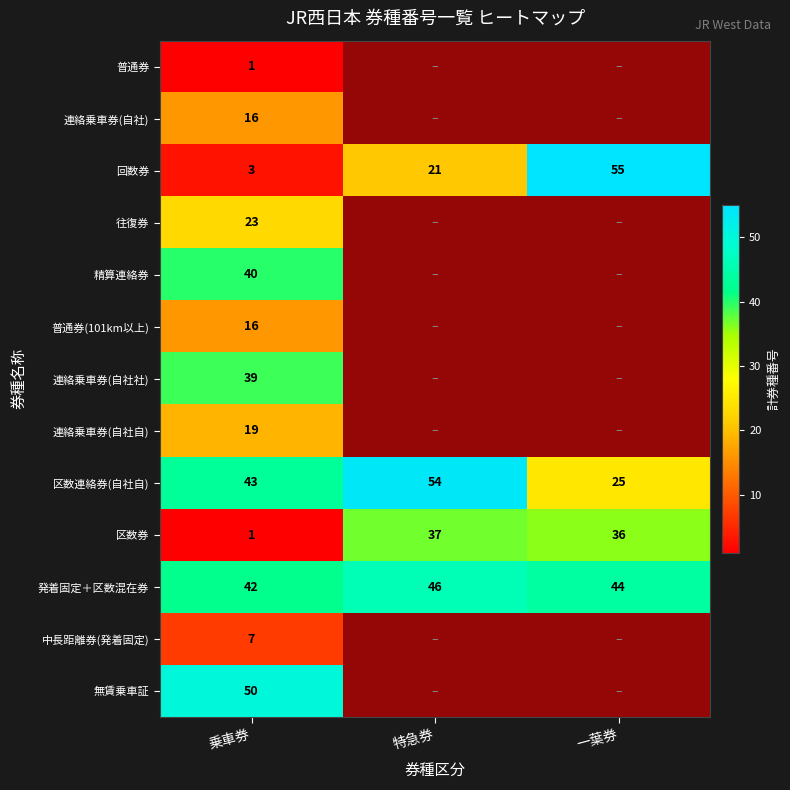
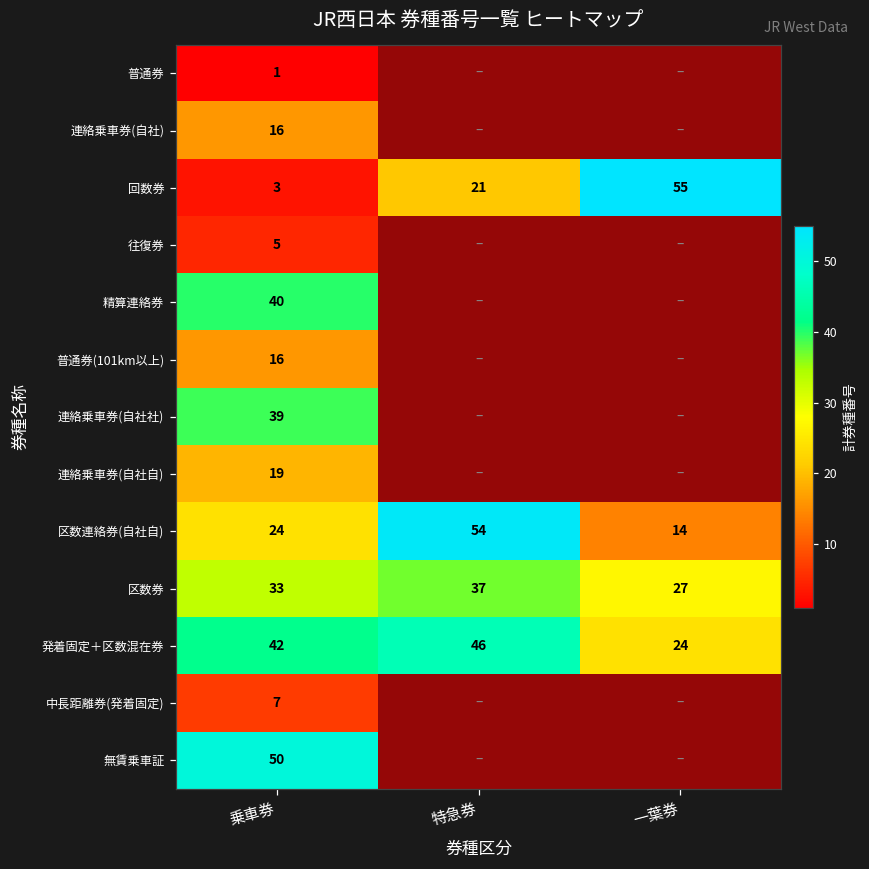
  {
    "普通券": {
      "乗車券": 1
    },
    "連絡乗車券(自社)": {
      "乗車券": 16
    },
    "回数券": {
      "乗車券": 3,
      "特急券": 21,
      "一葉券": 55
    },
    "往復券": {
-     "乗車券": 23
+     "乗車券": 5
    },
    "精算連絡券": {
      "乗車券": 40
    },
    "普通券(101km以上)": {
      "乗車券": 16
    },
    "連絡乗車券(自社社)": {
      "乗車券": 39
    },
    "連絡乗車券(自社自)": {
      "乗車券": 19
    },
    "区数連絡券(自社自)": {
-     "乗車券": 43,
+     "乗車券": 24,
      "特急券": 54,
-     "一葉券": 25
+     "一葉券": 14
    },
    "区数券": {
-     "乗車券": 1,
+     "乗車券": 33,
      "特急券": 37,
-     "一葉券": 36
+     "一葉券": 27
    },
    "発着固定＋区数混在券": {
      "乗車券": 42,
      "特急券": 46,
-     "一葉券": 44
+     "一葉券": 24
    },
    "中長距離券(発着固定)": {
      "乗車券": 7
    },
    "無賃乗車証": {
      "乗車券": 50
    }
  }
